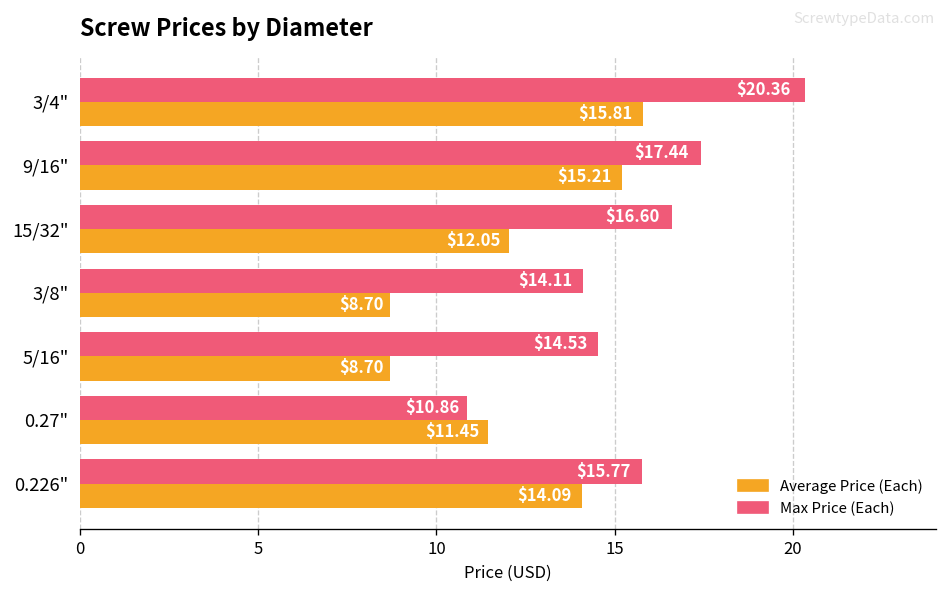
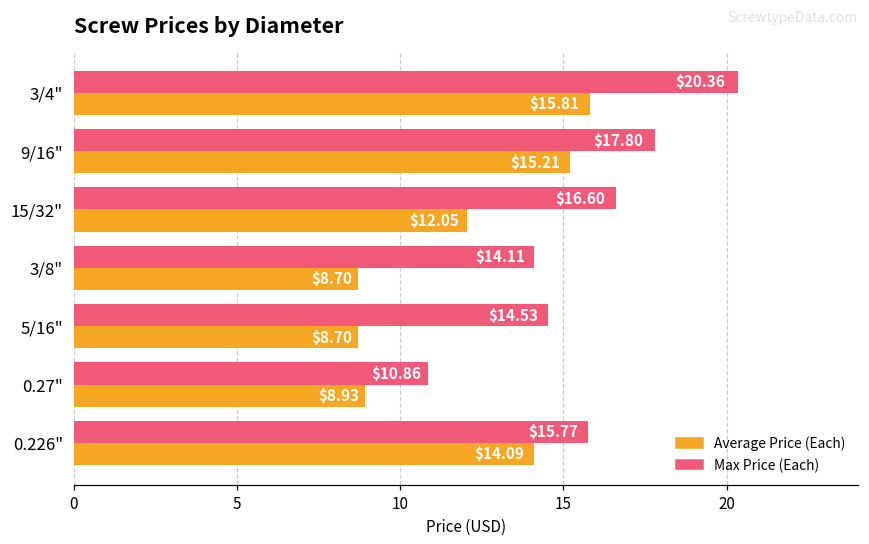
  {
    "Average Price (Each)": {
      "3/4\"": "$15.81",
      "9/16\"": "$15.21",
      "15/32\"": "$12.05",
      "3/8\"": "$8.70",
      "5/16\"": "$8.70",
-     "0.27\"": "$11.45",
+     "0.27\"": "$8.93",
      "0.226\"": "$14.09"
    },
    "Max Price (Each)": {
      "3/4\"": "$20.36",
-     "9/16\"": "$17.44",
+     "9/16\"": "$17.80",
      "15/32\"": "$16.60",
      "3/8\"": "$14.11",
      "5/16\"": "$14.53",
      "0.27\"": "$10.86",
      "0.226\"": "$15.77"
    }
  }
